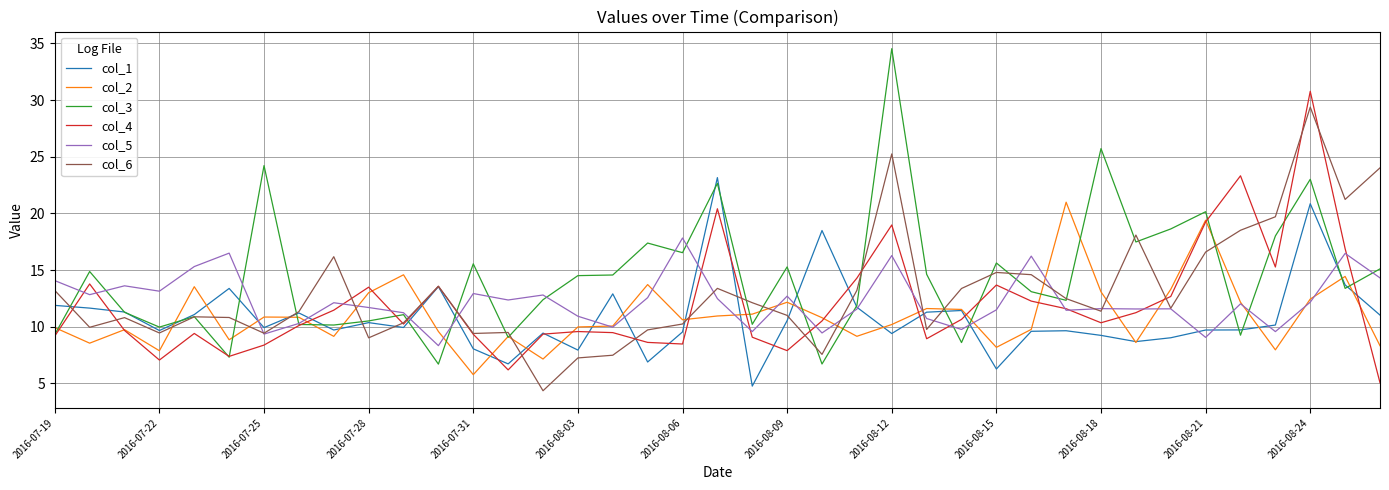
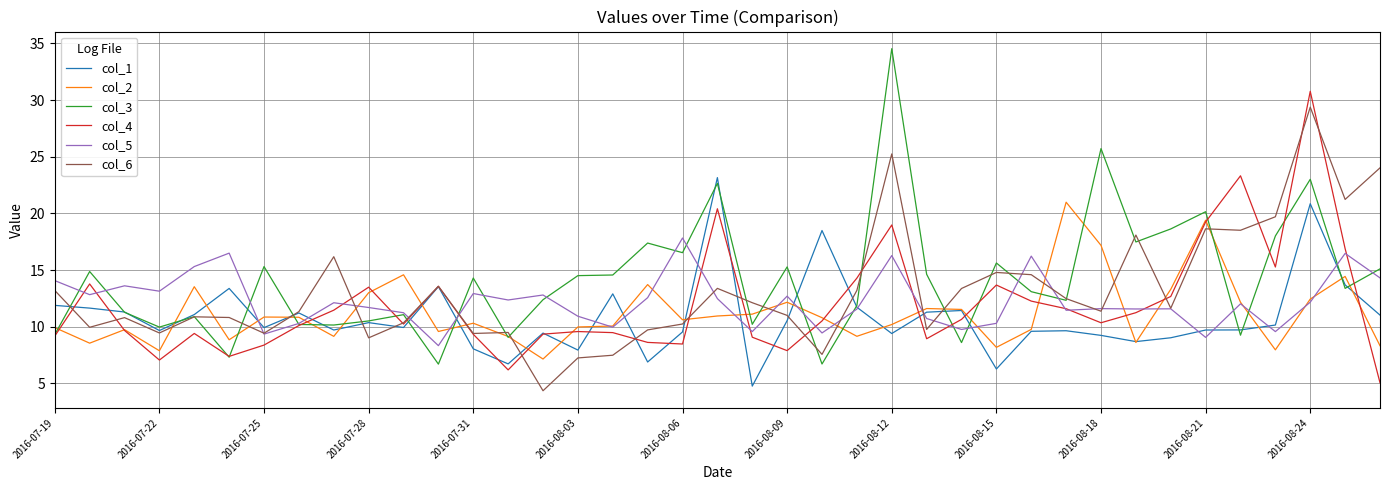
  {
    "col_1": {
      "2016-07-19": 11.9,
      "2016-07-25": 9.9,
      "2016-07-31": 8.1,
      "2016-08-03": 7.9,
      "2016-08-06": 9.5,
      "2016-08-09": 10.5,
      "2016-08-12": 9.4,
      "2016-08-15": 6.3,
      "2016-08-18": 9.2,
      "2016-08-21": 9.7,
      "2016-08-24": 20.9
    },
    "col_2": {
      "2016-07-19": 9.9,
      "2016-07-22": 7.9,
      "2016-07-25": 10.9,
      "2016-07-28": 13.0,
-     "2016-07-31": 5.8,
+     "2016-07-31": 10.3,
      "2016-08-03": 10.0,
      "2016-08-06": 10.6,
      "2016-08-09": 12.2,
      "2016-08-12": 10.2,
      "2016-08-15": 8.2,
-     "2016-08-18": 13.1,
+     "2016-08-18": 17.2,
      "2016-08-24": 12.4
    },
    "col_3": {
      "2016-07-22": 10.0,
-     "2016-07-25": 24.2,
-     "2016-07-31": 15.6,
+     "2016-07-25": 15.3,
+     "2016-07-31": 14.3,
      "2016-08-03": 14.5,
      "2016-08-06": 16.5,
      "2016-08-09": 15.3,
      "2016-08-12": 34.5,
      "2016-08-15": 15.6,
      "2016-08-18": 25.7,
      "2016-08-21": 20.2,
      "2016-08-24": 23.0
    },
    "col_4": {
      "2016-07-22": 7.1,
      "2016-07-25": 8.4,
      "2016-07-28": 13.5,
      "2016-08-03": 9.6,
      "2016-08-06": 8.5,
      "2016-08-09": 7.9,
      "2016-08-12": 19.0,
      "2016-08-15": 13.7,
      "2016-08-18": 10.4,
      "2016-08-24": 30.8
    },
    "col_5": {
      "2016-07-19": 14.1,
      "2016-07-22": 13.1,
      "2016-07-28": 11.7,
      "2016-07-31": 12.9,
      "2016-08-03": 10.9,
      "2016-08-06": 17.8,
      "2016-08-09": 12.7,
      "2016-08-12": 16.3,
-     "2016-08-15": 11.5,
+     "2016-08-15": 10.3,
      "2016-08-18": 11.6,
      "2016-08-21": 9.1,
      "2016-08-24": 12.2
    },
    "col_6": {
      "2016-07-19": 13.2,
      "2016-07-28": 9.0,
      "2016-08-03": 7.2,
      "2016-08-06": 10.2,
      "2016-08-09": 11.0,
      "2016-08-12": 25.3,
      "2016-08-15": 14.8,
      "2016-08-18": 11.4,
-     "2016-08-21": 16.6,
+     "2016-08-21": 18.6,
      "2016-08-24": 29.4
    }
  }
